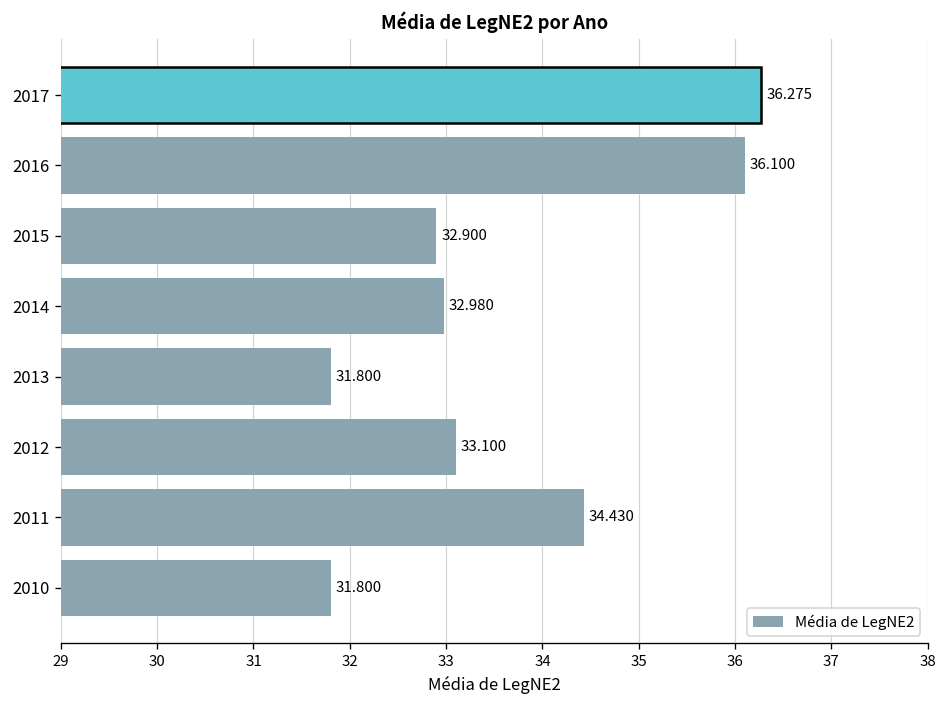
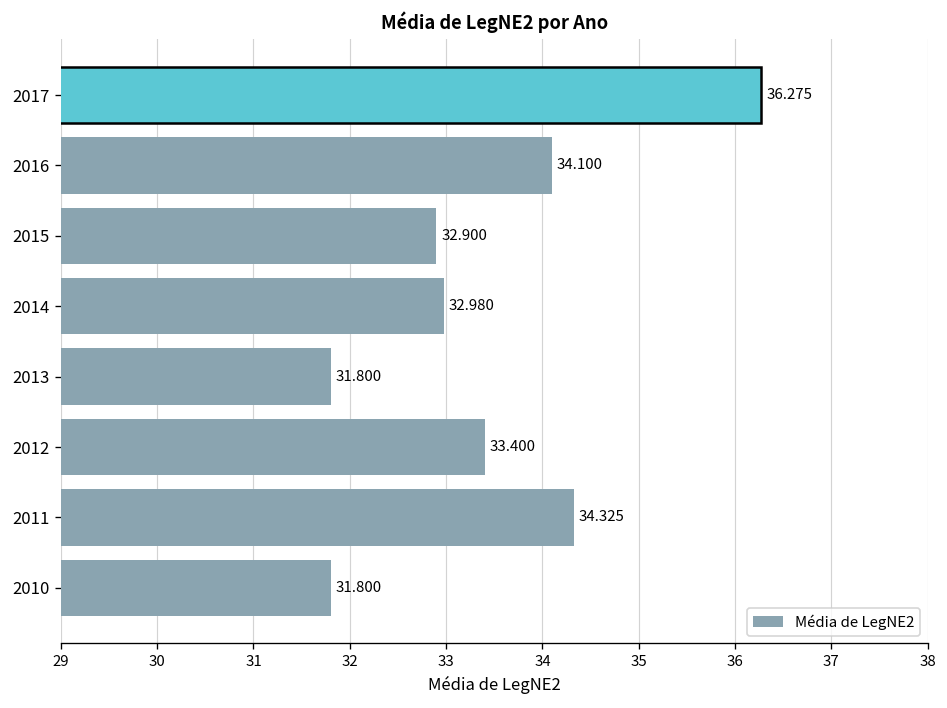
  {
    "2017": 36.275,
-   "2016": 36.100,
+   "2016": 34.100,
    "2015": 32.900,
    "2014": 32.980,
    "2013": 31.800,
-   "2012": 33.100,
-   "2011": 34.430,
+   "2012": 33.400,
+   "2011": 34.325,
    "2010": 31.800
  }
